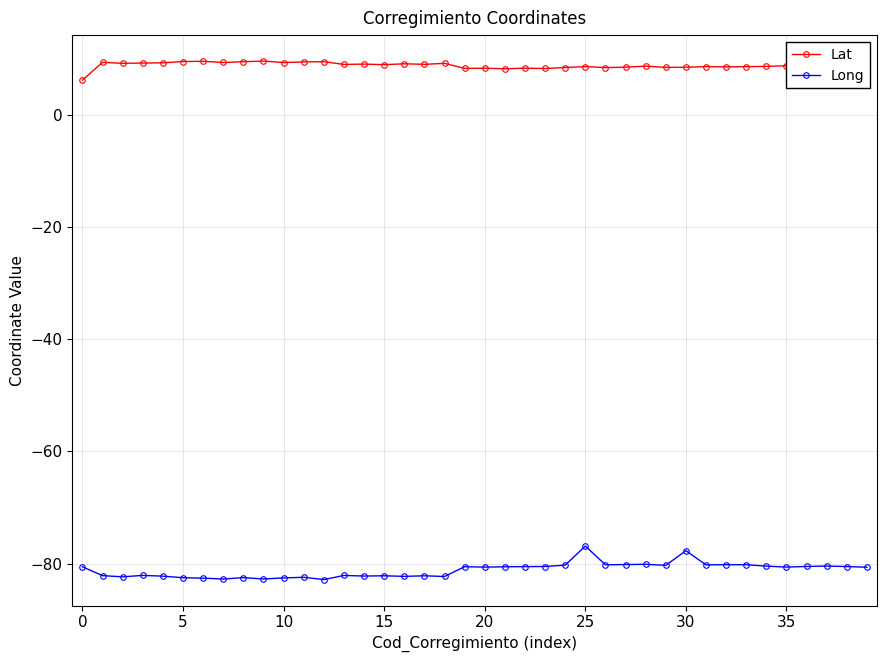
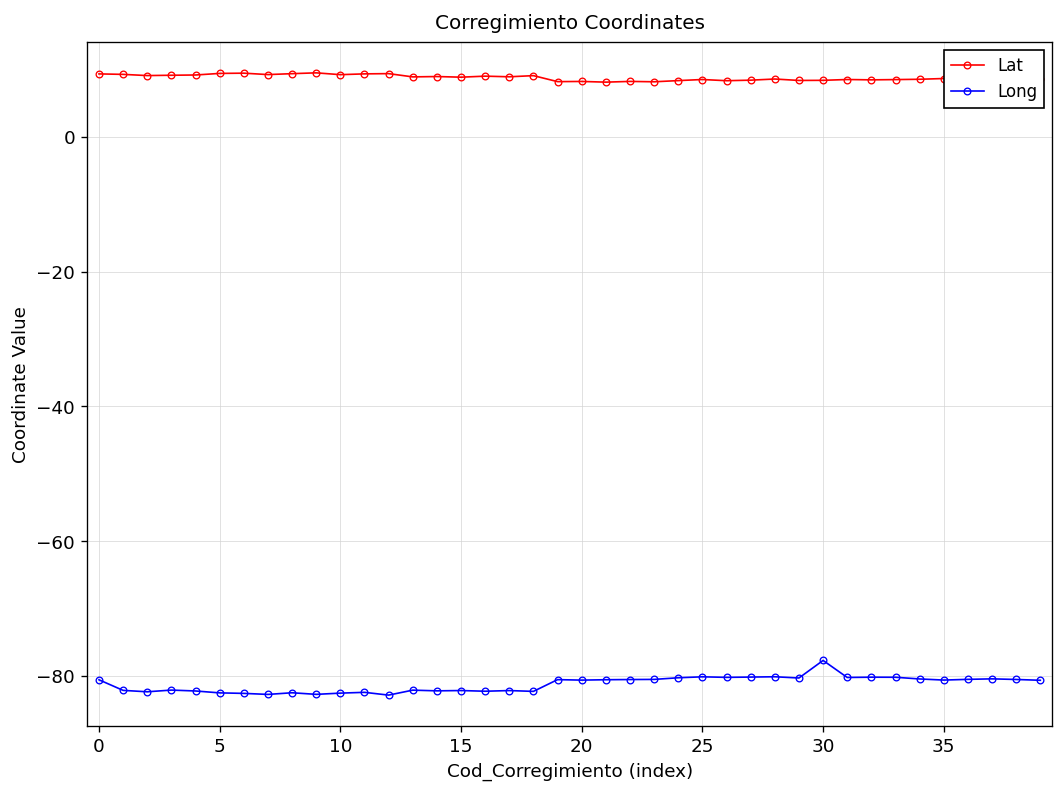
  {
    "Lat": {
-     "0": 6,
+     "0": 9,
      "5": 9,
      "10": 9,
      "15": 9,
      "20": 8,
      "25": 9,
      "30": 8
    },
    "Long": {
      "0": -81,
      "5": -83,
      "10": -83,
      "15": -82,
      "20": -81,
-     "25": -77,
+     "25": -80,
      "30": -78,
      "35": -81
    }
  }
